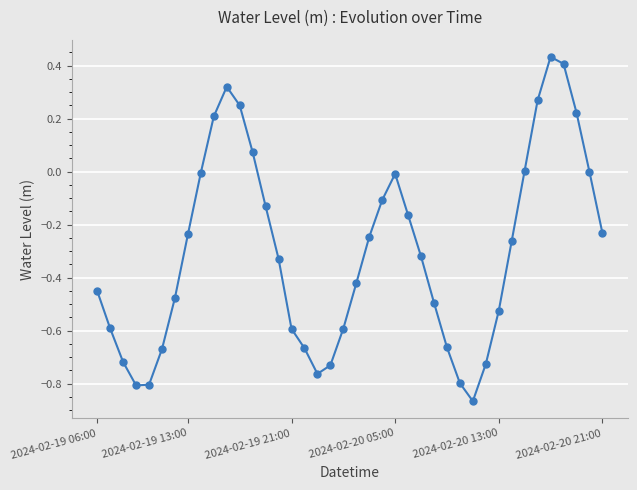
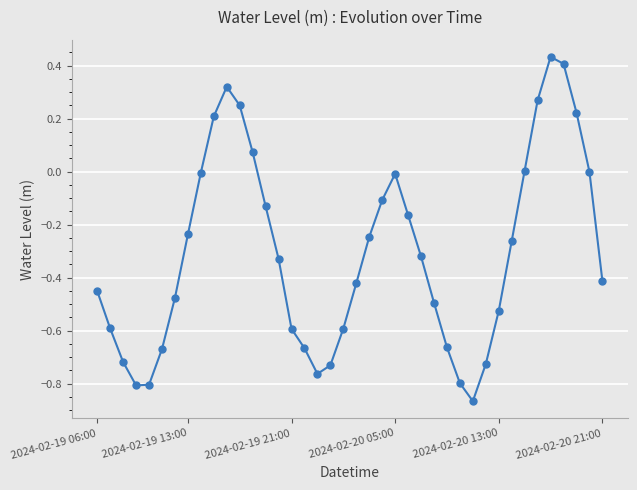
  {
    "2024-02-19 06:00": -0.45,
    "2024-02-19 13:00": -0.24,
    "2024-02-19 21:00": -0.59,
    "2024-02-20 05:00": -0.01,
    "2024-02-20 13:00": -0.52,
-   "2024-02-20 21:00": -0.23
+   "2024-02-20 21:00": -0.41
  }
